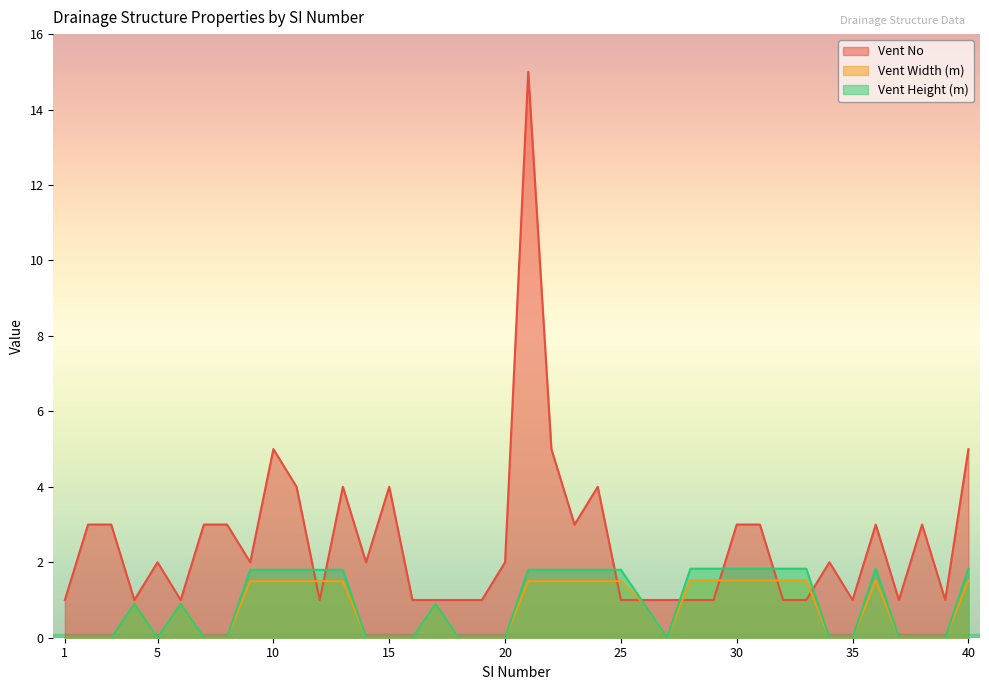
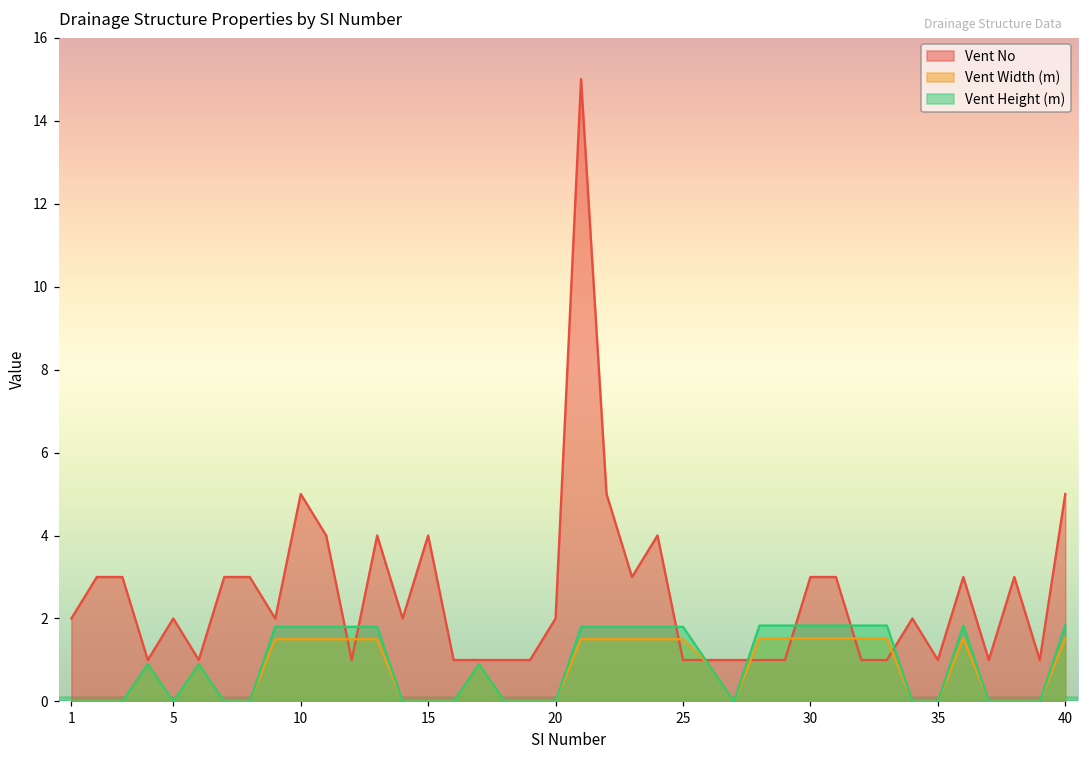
  {
    "Vent No": {
-     "1": 1,
+     "1": 2,
      "5": 2,
      "10": 5,
      "15": 4,
      "20": 2,
      "25": 1,
      "30": 3,
      "35": 1,
      "40": 5
    },
    "Vent Width (m)": {
      "10": 1.5,
      "25": 1.5,
      "30": 1.5,
      "40": 1.5
    },
    "Vent Height (m)": {
      "10": 1.8,
      "25": 1.8,
      "30": 1.8,
      "40": 1.8
    }
  }
